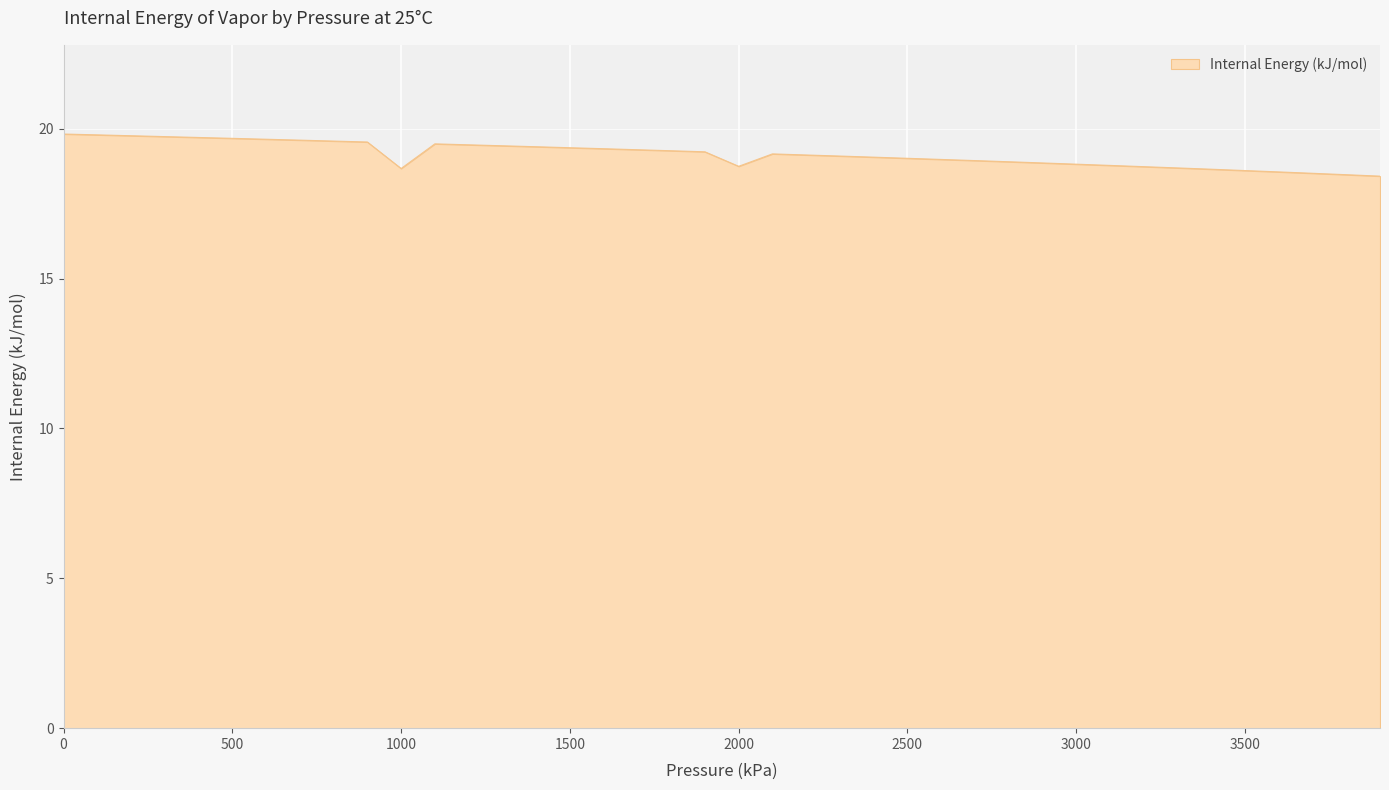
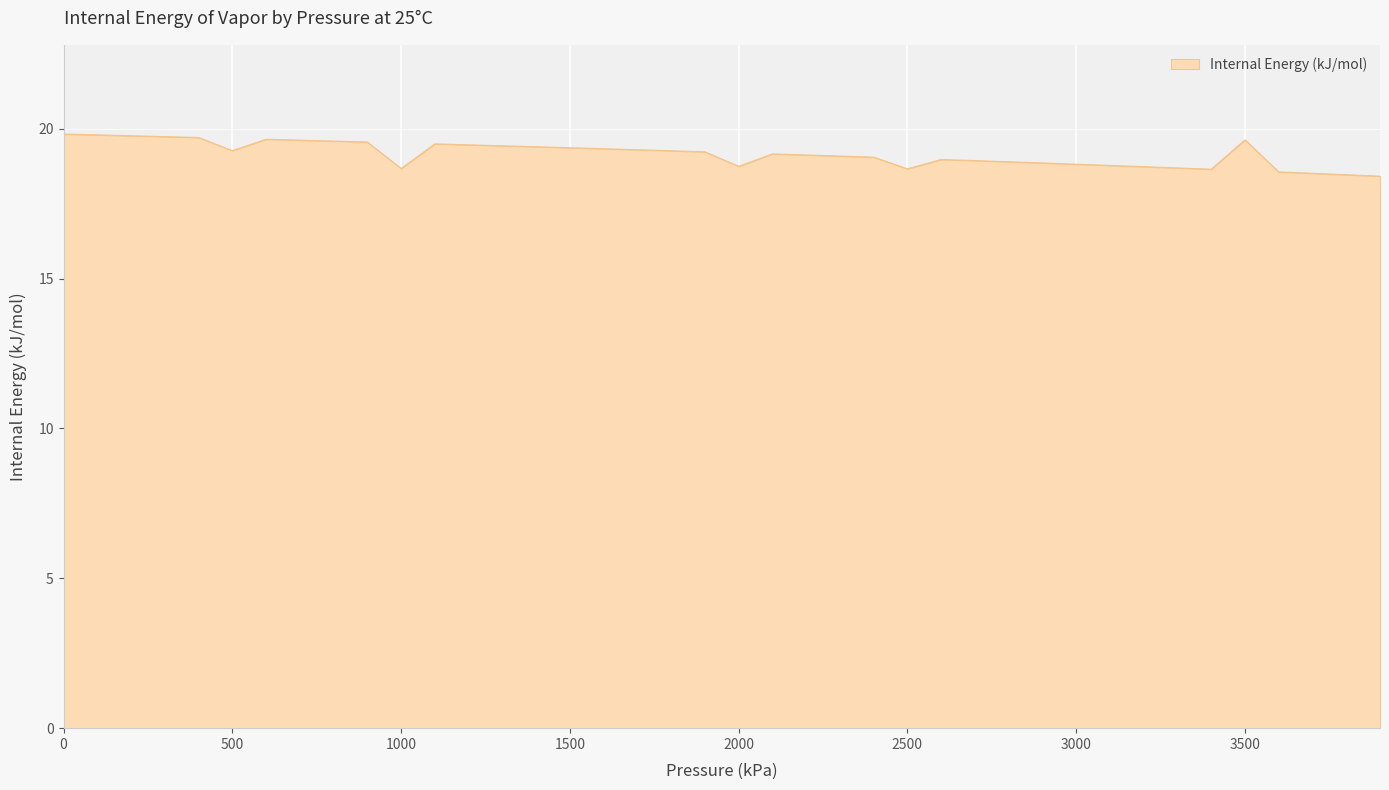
  {
    "0": 19.8,
-   "500": 19.7,
+   "500": 19.3,
    "1000": 18.7,
    "1500": 19.4,
    "2000": 18.7,
-   "2500": 19.0,
+   "2500": 18.7,
    "3000": 18.8,
-   "3500": 18.6
+   "3500": 19.6
  }
